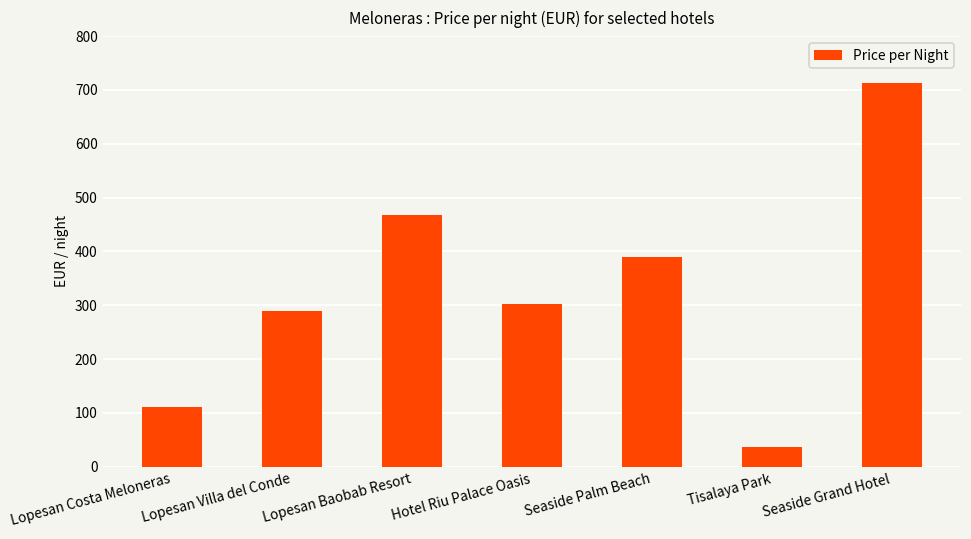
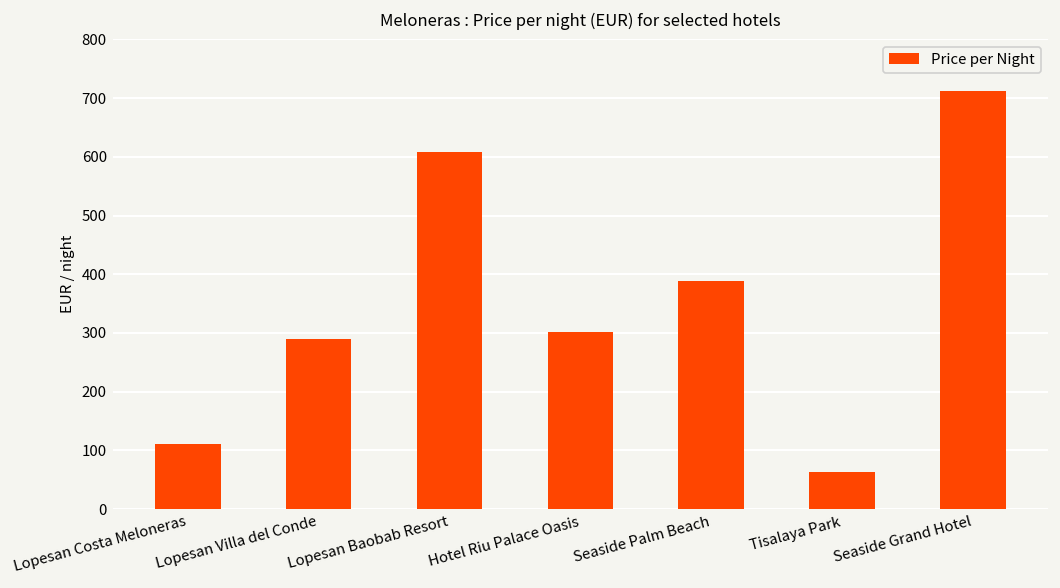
  {
    "Lopesan Costa Meloneras": 110,
    "Lopesan Villa del Conde": 290,
-   "Lopesan Baobab Resort": 470,
+   "Lopesan Baobab Resort": 610,
    "Hotel Riu Palace Oasis": 300,
    "Seaside Palm Beach": 390,
-   "Tisalaya Park": 40,
+   "Tisalaya Park": 60,
    "Seaside Grand Hotel": 710
  }
